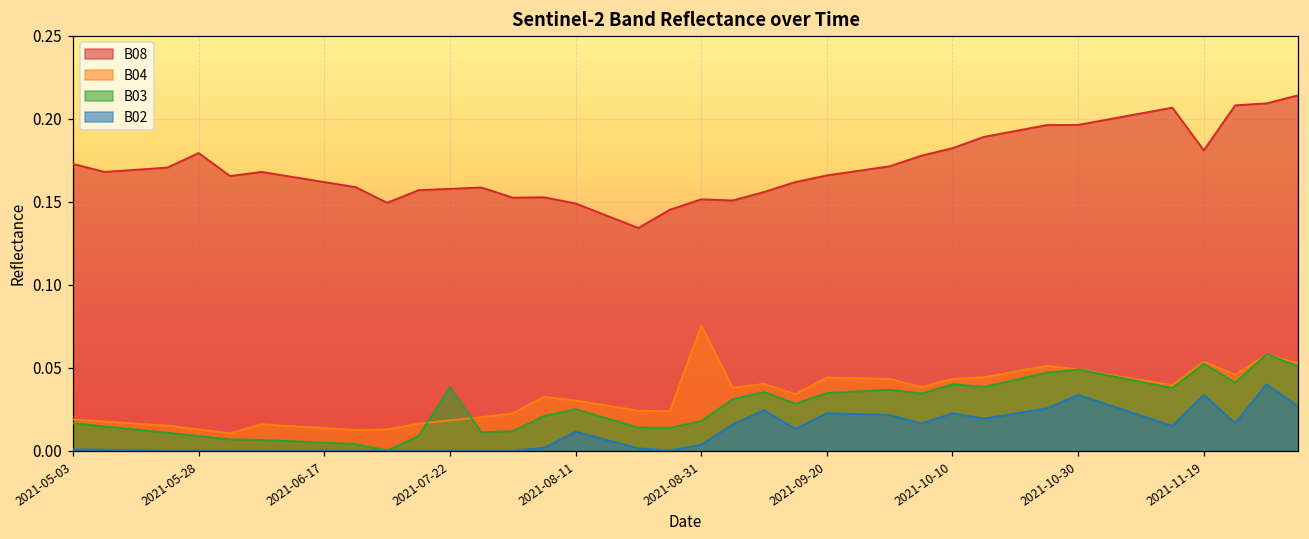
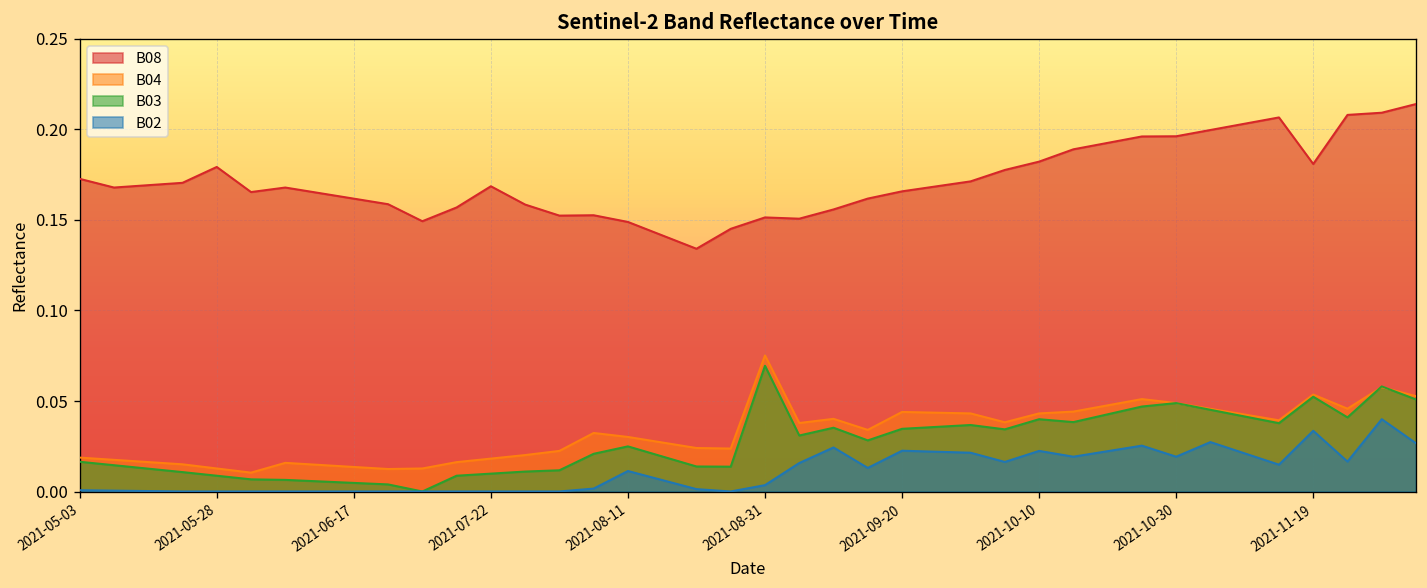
  {
    "B08": {
      "2021-05-03": 0.173,
      "2021-05-28": 0.179,
      "2021-06-17": 0.162,
-     "2021-07-22": 0.158,
+     "2021-07-22": 0.169,
      "2021-08-11": 0.149,
      "2021-08-31": 0.151,
      "2021-09-20": 0.166,
      "2021-10-10": 0.182,
      "2021-10-30": 0.196,
      "2021-11-19": 0.181
    },
    "B04": {
      "2021-05-03": 0.019,
      "2021-05-28": 0.013,
      "2021-06-17": 0.014,
      "2021-07-22": 0.018,
      "2021-08-11": 0.030,
      "2021-08-31": 0.075,
      "2021-09-20": 0.044,
      "2021-10-10": 0.043
    },
    "B03": {
      "2021-05-03": 0.017,
      "2021-05-28": 0.009,
      "2021-06-17": 0.005,
-     "2021-07-22": 0.038,
+     "2021-07-22": 0.010,
      "2021-08-11": 0.025,
-     "2021-08-31": 0.018,
+     "2021-08-31": 0.070,
      "2021-09-20": 0.035,
      "2021-10-10": 0.040
    },
    "B02": {
      "2021-05-03": 0.001,
      "2021-05-28": 0.000,
      "2021-06-17": 0.000,
      "2021-07-22": 0.000,
      "2021-08-11": 0.011,
      "2021-08-31": 0.004,
      "2021-09-20": 0.023,
      "2021-10-10": 0.023,
-     "2021-10-30": 0.034,
+     "2021-10-30": 0.019,
      "2021-11-19": 0.034
    }
  }
